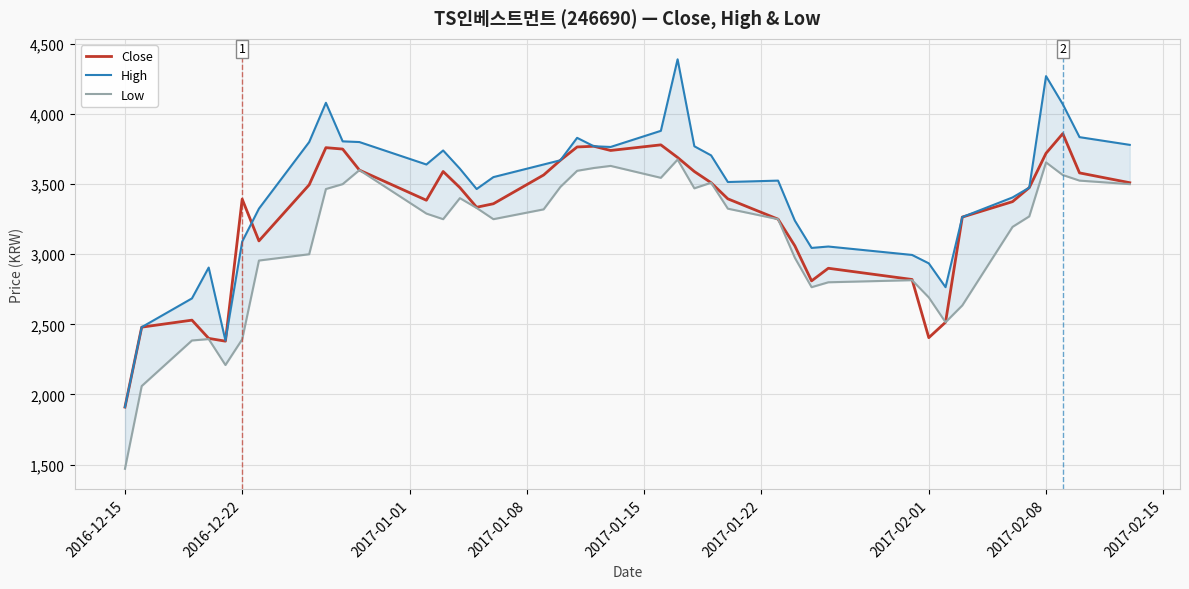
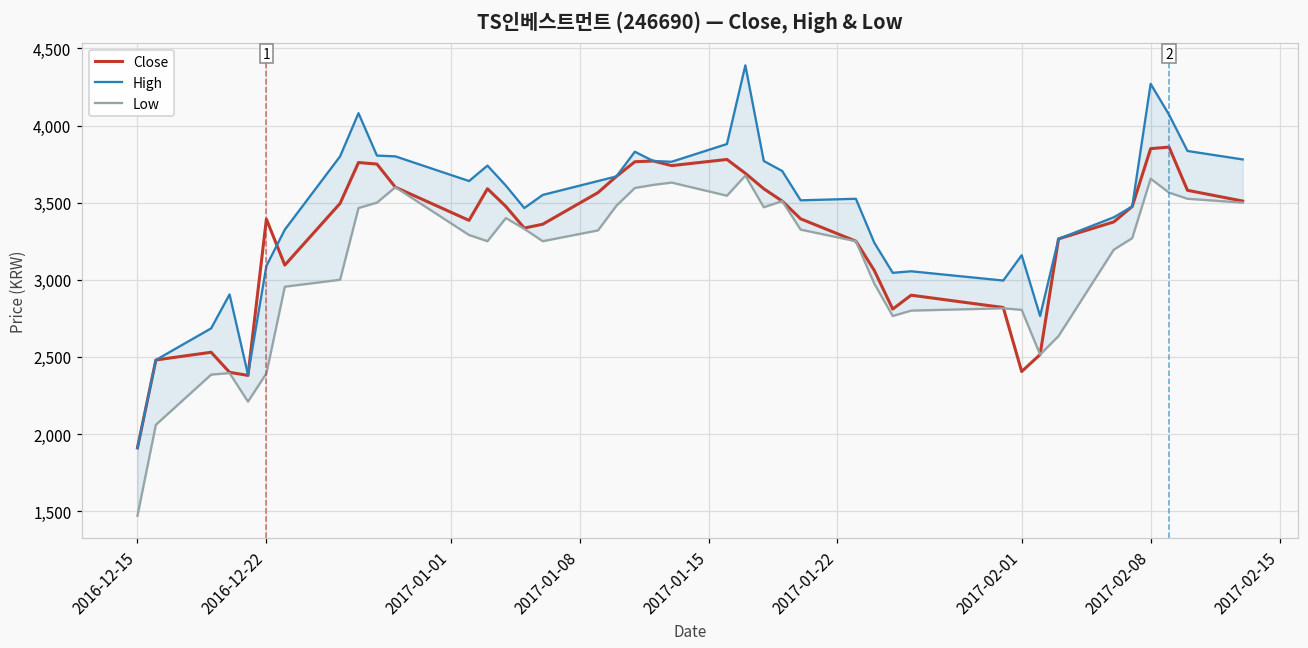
  {
    "Close": {
      "2016-12-22": "3,390",
      "2017-02-01": "2,410",
-     "2017-02-08": "3,720"
+     "2017-02-08": "3,850"
    },
    "High": {
      "2016-12-22": "3,090",
-     "2017-02-01": "2,940"
+     "2017-02-01": "3,160"
    },
    "Low": {
      "2016-12-15": "1,470",
      "2016-12-22": "2,390",
-     "2017-02-01": "2,690",
+     "2017-02-01": "2,810",
      "2017-02-08": "3,660"
    }
  }
